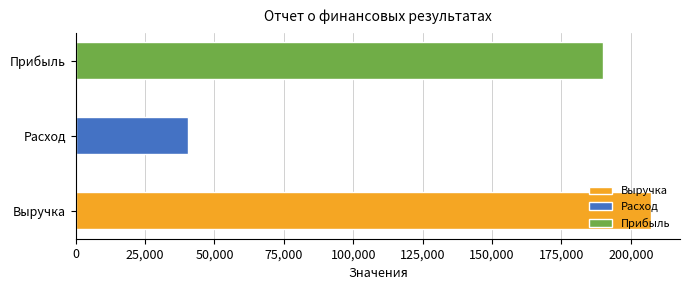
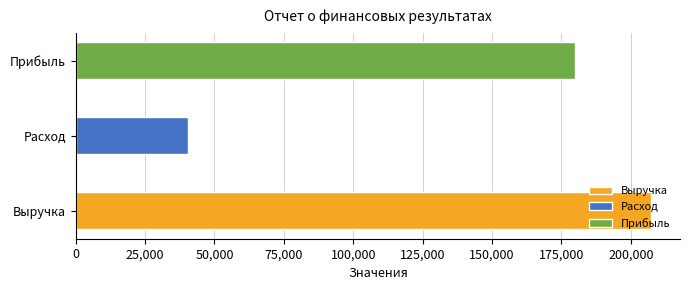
  {
-   "Прибыль": "190,000",
+   "Прибыль": "180,000",
    "Расход": "40,000",
    "Выручка": "207,000"
  }
